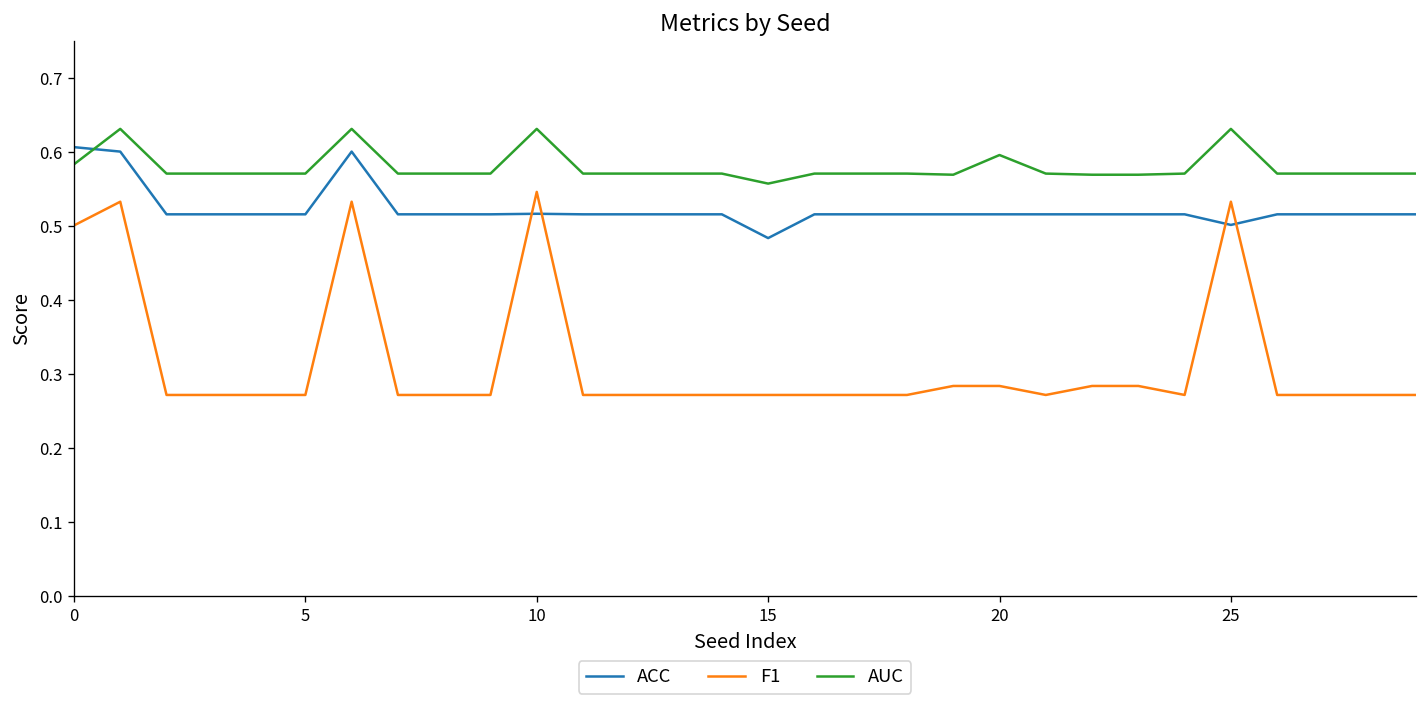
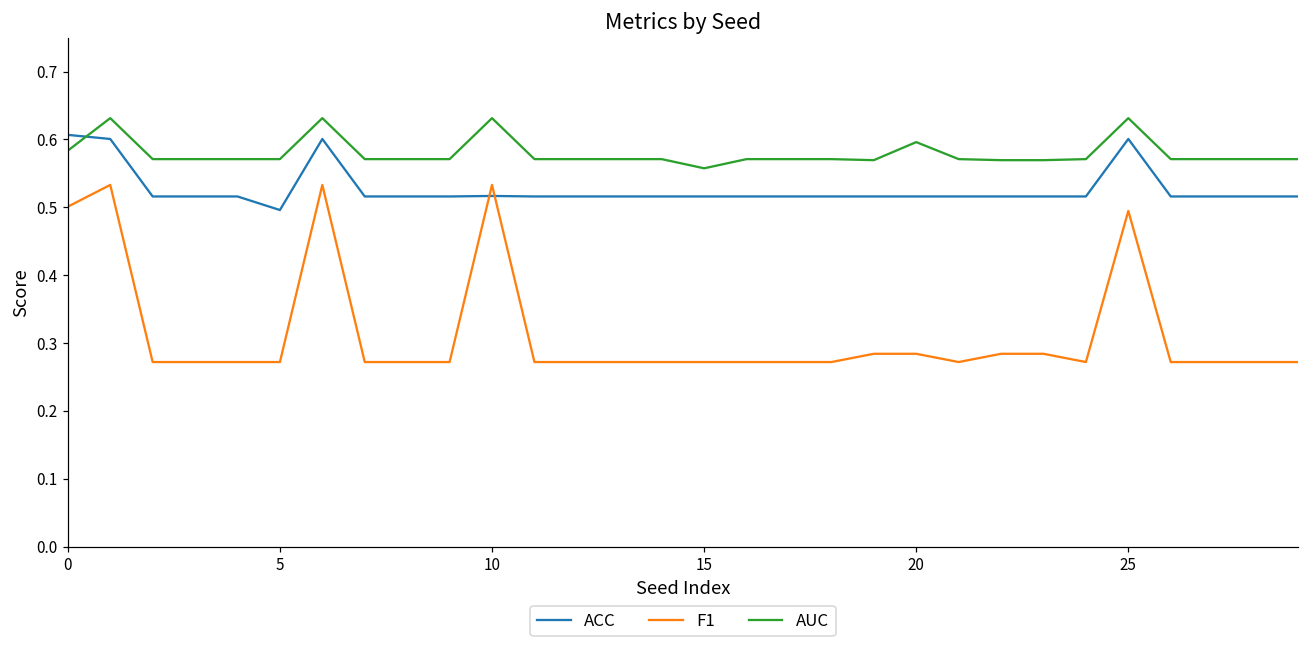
  {
    "ACC": {
      "0": 0.61,
-     "5": 0.52,
+     "5": 0.50,
      "10": 0.52,
-     "15": 0.48,
+     "15": 0.52,
      "20": 0.52,
-     "25": 0.50
+     "25": 0.60
    },
    "F1": {
      "0": 0.50,
      "5": 0.27,
-     "10": 0.55,
+     "10": 0.53,
      "15": 0.27,
      "20": 0.28,
-     "25": 0.53
+     "25": 0.49
    },
    "AUC": {
      "0": 0.58,
      "5": 0.57,
      "10": 0.63,
      "15": 0.56,
      "20": 0.60,
      "25": 0.63
    }
  }
